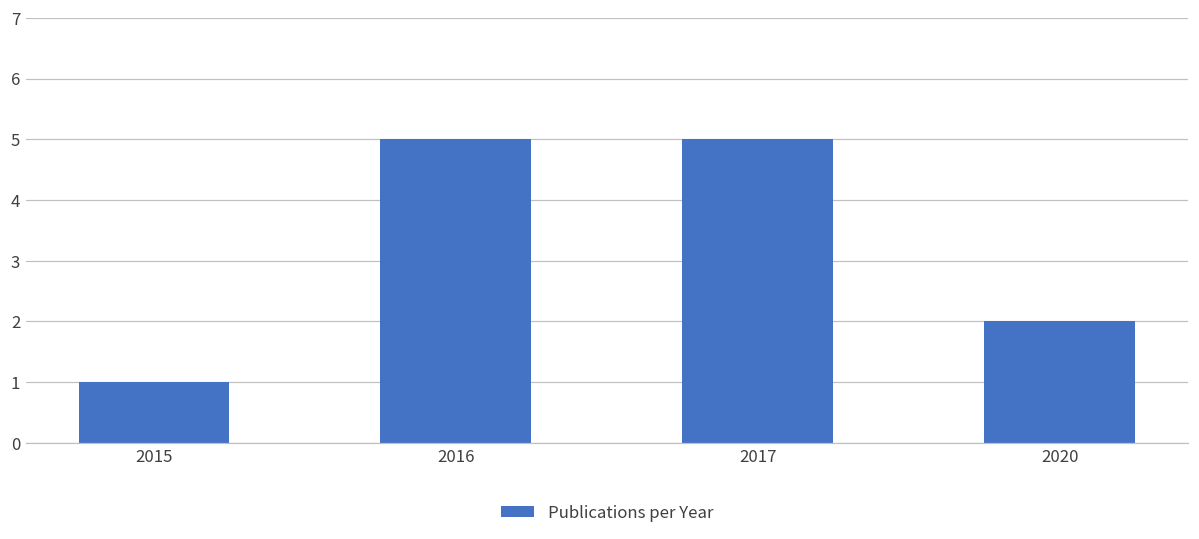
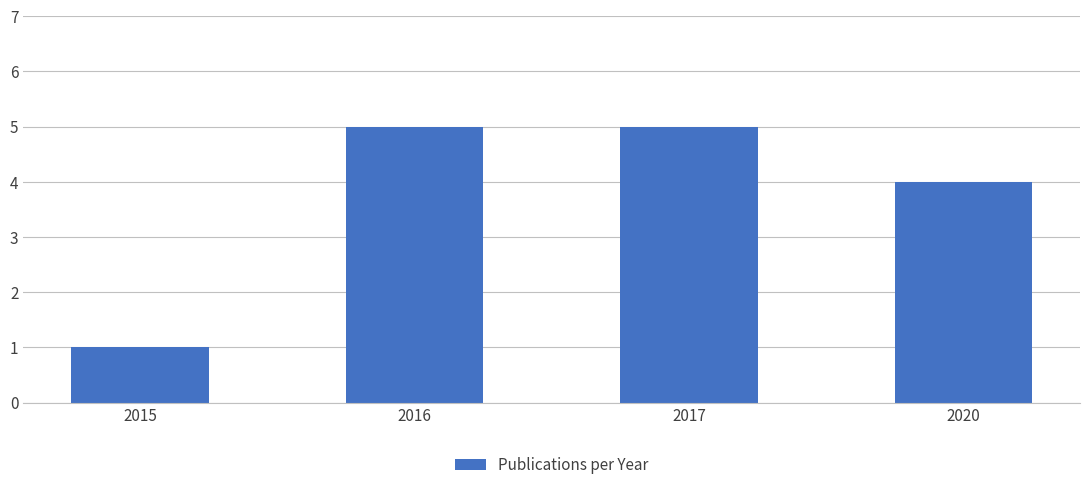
  {
    "2015": 1,
    "2016": 5,
    "2017": 5,
-   "2020": 2
+   "2020": 4
  }
